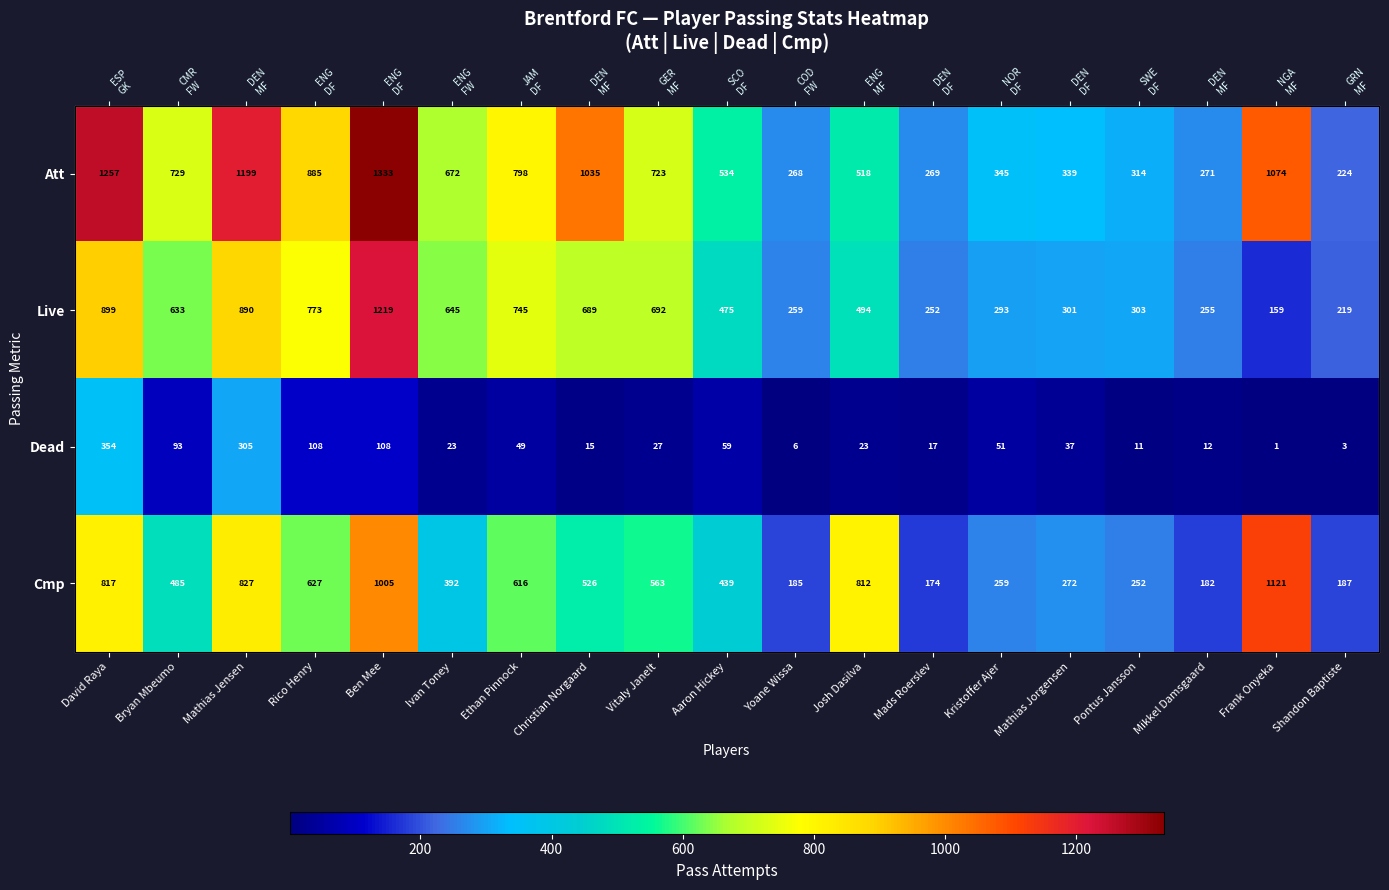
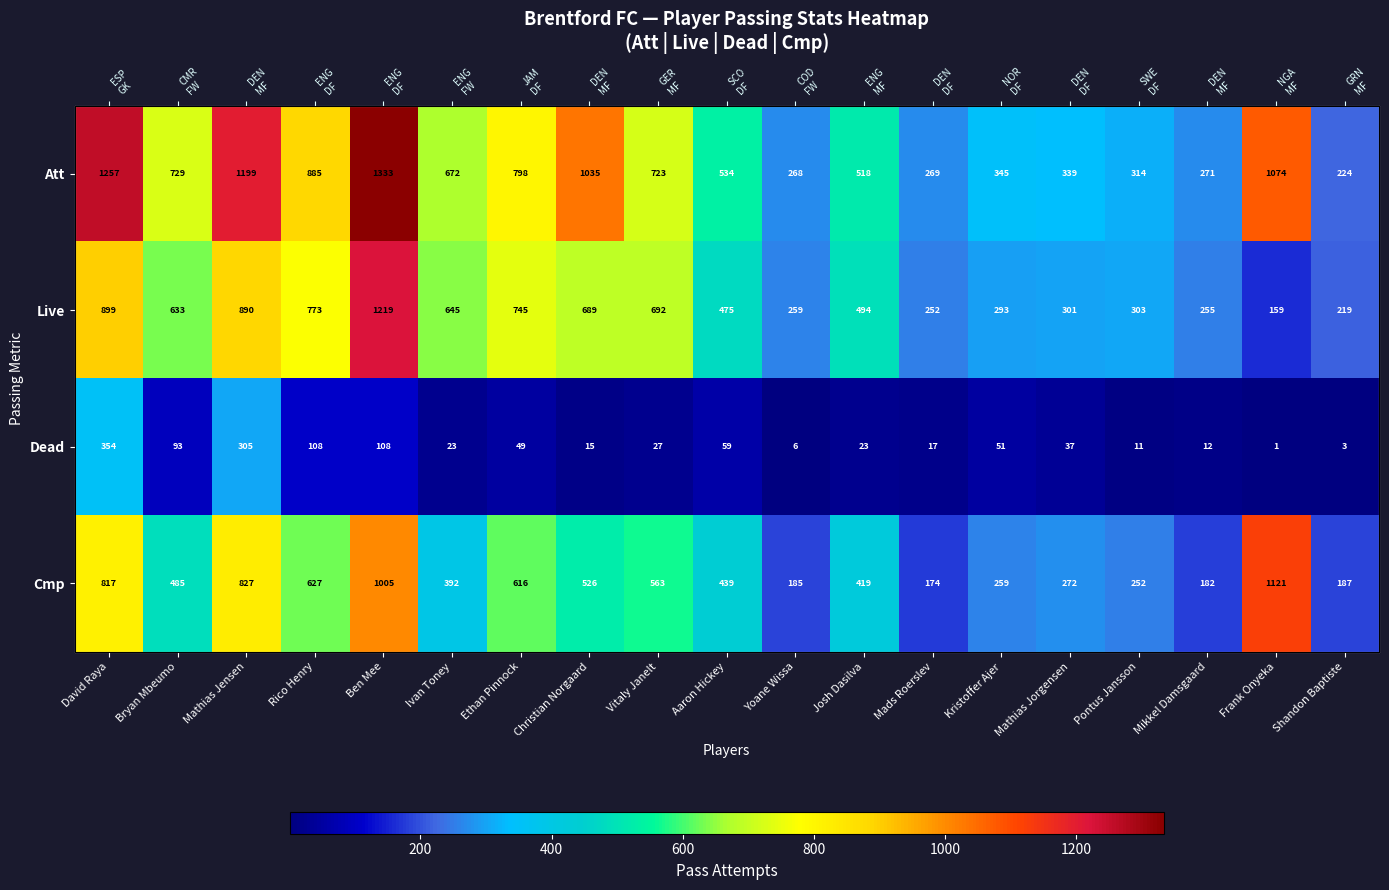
  {
    "Att": {
      "David Raya": 1257,
      "Bryan Mbeumo": 729,
      "Mathias Jensen": 1199,
      "Rico Henry": 885,
      "Ben Mee": 1333,
      "Ivan Toney": 672,
      "Ethan Pinnock": 798,
      "Christian Norgaard": 1035,
      "Vitaly Janelt": 723,
      "Aaron Hickey": 534,
      "Yoane Wissa": 268,
      "Josh Dasilva": 518,
      "Mads Roerslev": 269,
      "Kristoffer Ajer": 345,
      "Mathias Jorgensen": 339,
      "Pontus Jansson": 314,
      "Mikkel Damsgaard": 271,
      "Frank Onyeka": 1074,
      "Shandon Baptiste": 224
    },
    "Live": {
      "David Raya": 899,
      "Bryan Mbeumo": 633,
      "Mathias Jensen": 890,
      "Rico Henry": 773,
      "Ben Mee": 1219,
      "Ivan Toney": 645,
      "Ethan Pinnock": 745,
      "Christian Norgaard": 689,
      "Vitaly Janelt": 692,
      "Aaron Hickey": 475,
      "Yoane Wissa": 259,
      "Josh Dasilva": 494,
      "Mads Roerslev": 252,
      "Kristoffer Ajer": 293,
      "Mathias Jorgensen": 301,
      "Pontus Jansson": 303,
      "Mikkel Damsgaard": 255,
      "Frank Onyeka": 159,
      "Shandon Baptiste": 219
    },
    "Dead": {
      "David Raya": 354,
      "Bryan Mbeumo": 93,
      "Mathias Jensen": 305,
      "Rico Henry": 108,
      "Ben Mee": 108,
      "Ivan Toney": 23,
      "Ethan Pinnock": 49,
      "Christian Norgaard": 15,
      "Vitaly Janelt": 27,
      "Aaron Hickey": 59,
      "Yoane Wissa": 6,
      "Josh Dasilva": 23,
      "Mads Roerslev": 17,
      "Kristoffer Ajer": 51,
      "Mathias Jorgensen": 37,
      "Pontus Jansson": 11,
      "Mikkel Damsgaard": 12,
      "Frank Onyeka": 1,
      "Shandon Baptiste": 3
    },
    "Cmp": {
      "David Raya": 817,
      "Bryan Mbeumo": 485,
      "Mathias Jensen": 827,
      "Rico Henry": 627,
      "Ben Mee": 1005,
      "Ivan Toney": 392,
      "Ethan Pinnock": 616,
      "Christian Norgaard": 526,
      "Vitaly Janelt": 563,
      "Aaron Hickey": 439,
      "Yoane Wissa": 185,
-     "Josh Dasilva": 812,
+     "Josh Dasilva": 419,
      "Mads Roerslev": 174,
      "Kristoffer Ajer": 259,
      "Mathias Jorgensen": 272,
      "Pontus Jansson": 252,
      "Mikkel Damsgaard": 182,
      "Frank Onyeka": 1121,
      "Shandon Baptiste": 187
    }
  }
